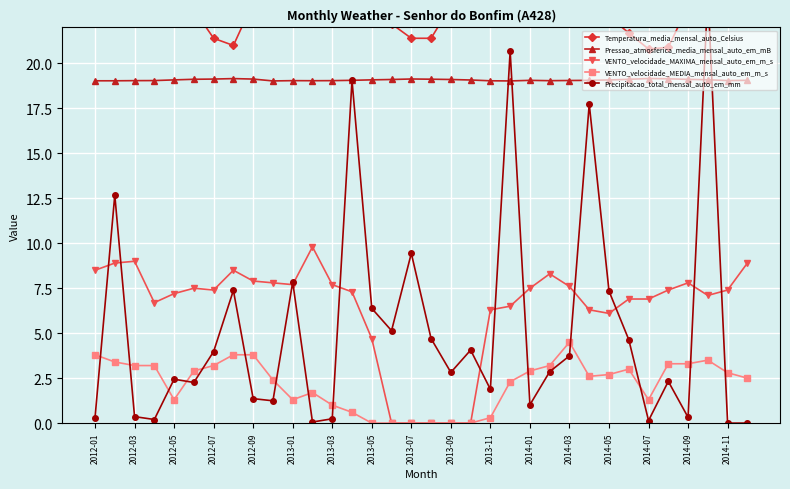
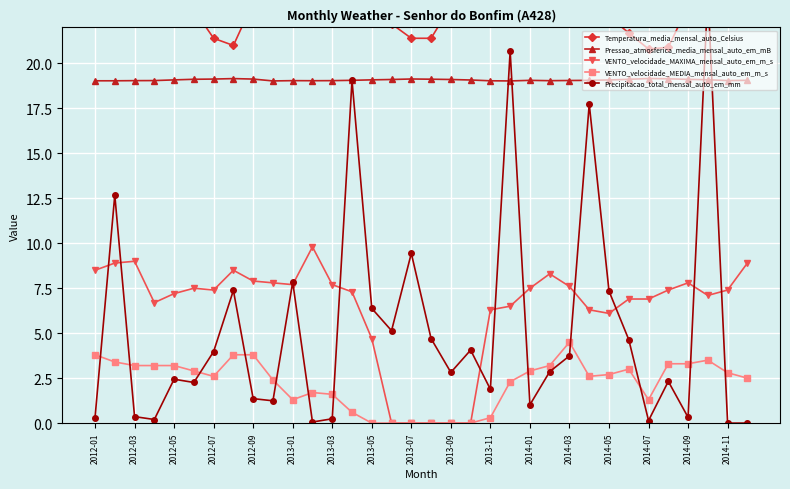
  {
    "VENTO_velocidade_MEDIA_mensal_auto_em_m_s": {
      "2012-01": 3.8,
      "2012-03": 3.2,
-     "2012-05": 1.3,
-     "2012-07": 3.2,
+     "2012-05": 3.2,
+     "2012-07": 2.6,
      "2012-09": 3.8,
      "2013-01": 1.3,
-     "2013-03": 1.0,
+     "2013-03": 1.6,
      "2013-05": 0.0,
      "2013-11": 0.3,
      "2014-01": 2.9,
      "2014-03": 4.5,
      "2014-05": 2.7,
      "2014-07": 1.3,
      "2014-09": 3.3,
      "2014-11": 2.8
    }
  }
